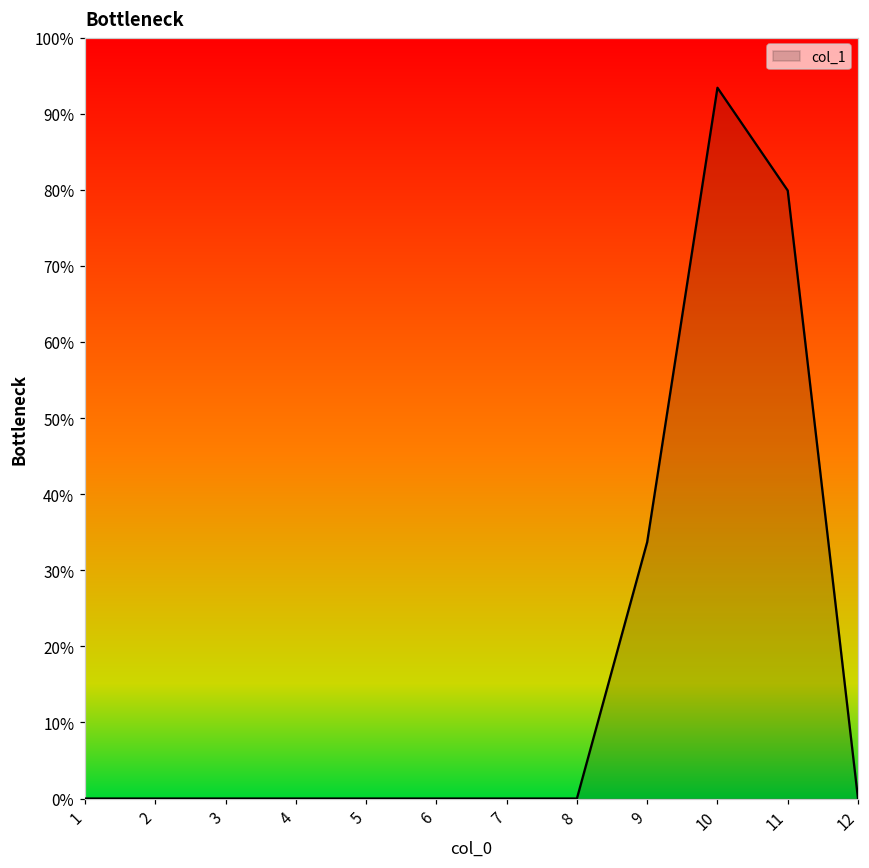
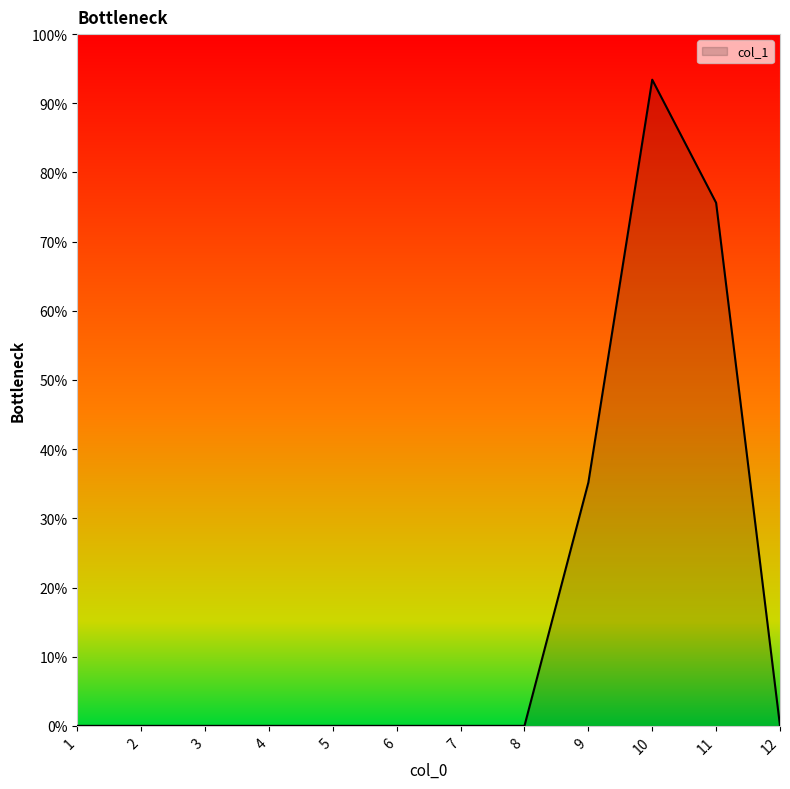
  {
    "1": "0%",
    "2": "0%",
    "3": "0%",
    "4": "0%",
    "5": "0%",
    "6": "0%",
    "7": "0%",
    "8": "0%",
-   "9": "34%",
+   "9": "35%",
    "10": "93%",
-   "11": "80%",
+   "11": "76%",
    "12": "0%"
  }
